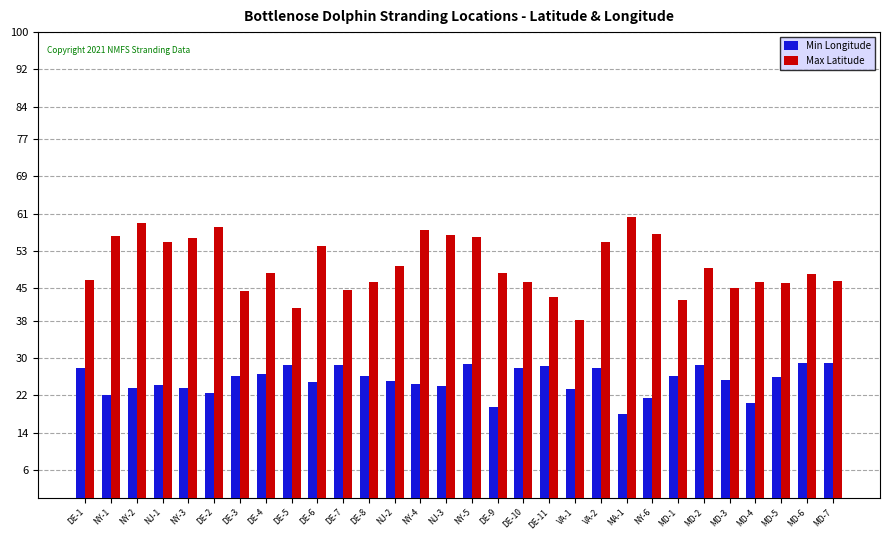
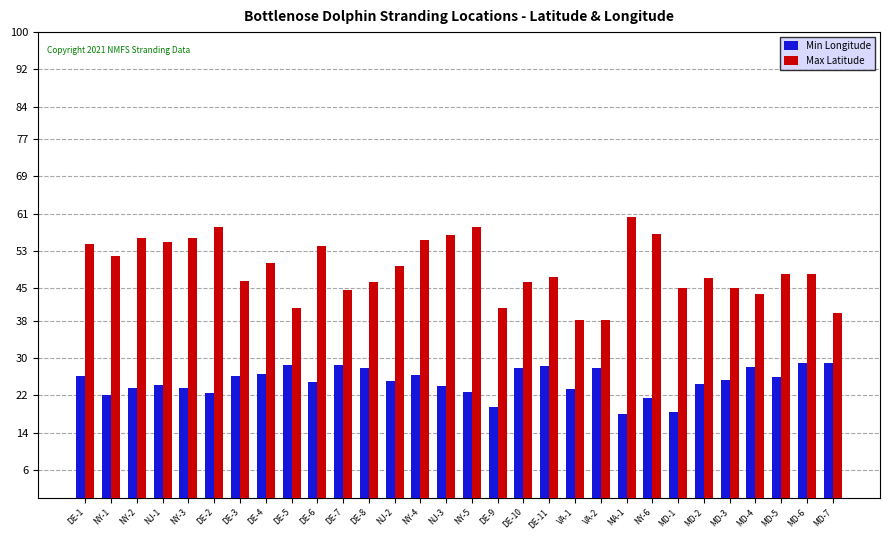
  {
    "Min Longitude": {
-     "DE-1": 28,
+     "DE-1": 26,
      "NY-1": 22,
      "NY-2": 24,
      "NJ-1": 24,
      "NY-3": 23,
      "DE-2": 23,
      "DE-3": 26,
      "DE-4": 27,
      "DE-5": 29,
      "DE-6": 25,
      "DE-7": 29,
-     "DE-8": 26,
+     "DE-8": 28,
      "NJ-2": 25,
-     "NY-4": 24,
+     "NY-4": 26,
      "NJ-3": 24,
-     "NY-5": 29,
+     "NY-5": 23,
      "DE-9": 20,
      "DE-10": 28,
      "DE-11": 28,
      "VA-1": 23,
      "VA-2": 28,
      "MA-1": 18,
      "NY-6": 21,
-     "MD-1": 26,
-     "MD-2": 28,
+     "MD-1": 18,
+     "MD-2": 24,
      "MD-3": 25,
-     "MD-4": 20,
+     "MD-4": 28,
      "MD-5": 26,
      "MD-6": 29,
      "MD-7": 29
    },
    "Max Latitude": {
-     "DE-1": 47,
-     "NY-1": 56,
-     "NY-2": 59,
+     "DE-1": 55,
+     "NY-1": 52,
+     "NY-2": 56,
      "NJ-1": 55,
      "NY-3": 56,
      "DE-2": 58,
-     "DE-3": 44,
-     "DE-4": 48,
+     "DE-3": 47,
+     "DE-4": 50,
      "DE-5": 41,
      "DE-6": 54,
      "DE-7": 45,
      "DE-8": 46,
      "NJ-2": 50,
-     "NY-4": 58,
+     "NY-4": 55,
      "NJ-3": 56,
-     "NY-5": 56,
-     "DE-9": 48,
+     "NY-5": 58,
+     "DE-9": 41,
      "DE-10": 46,
-     "DE-11": 43,
+     "DE-11": 47,
      "VA-1": 38,
-     "VA-2": 55,
+     "VA-2": 38,
      "MA-1": 60,
      "NY-6": 57,
-     "MD-1": 42,
-     "MD-2": 49,
+     "MD-1": 45,
+     "MD-2": 47,
      "MD-3": 45,
-     "MD-4": 46,
-     "MD-5": 46,
+     "MD-4": 44,
+     "MD-5": 48,
      "MD-6": 48,
-     "MD-7": 46
+     "MD-7": 40
    }
  }
